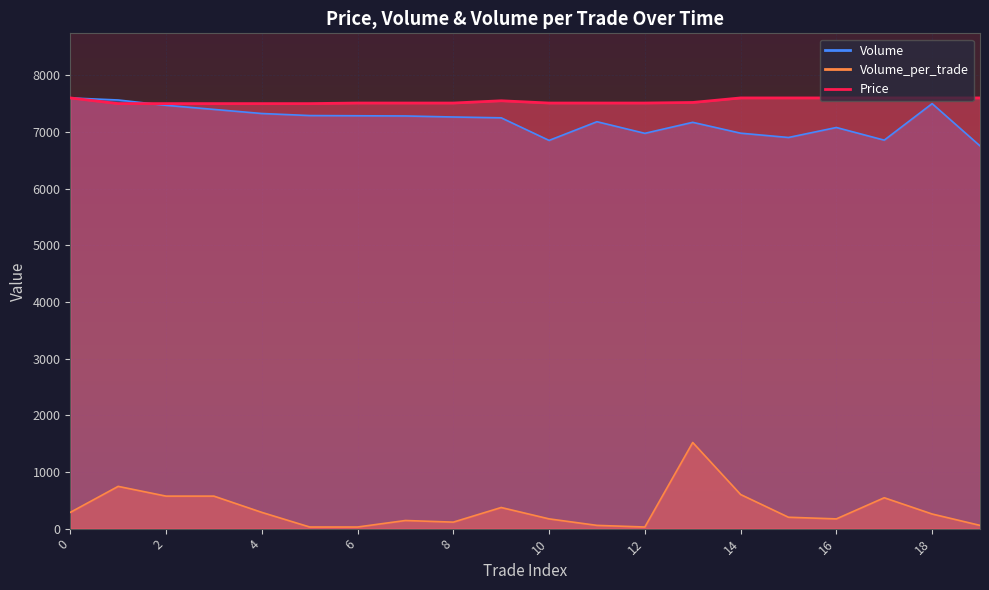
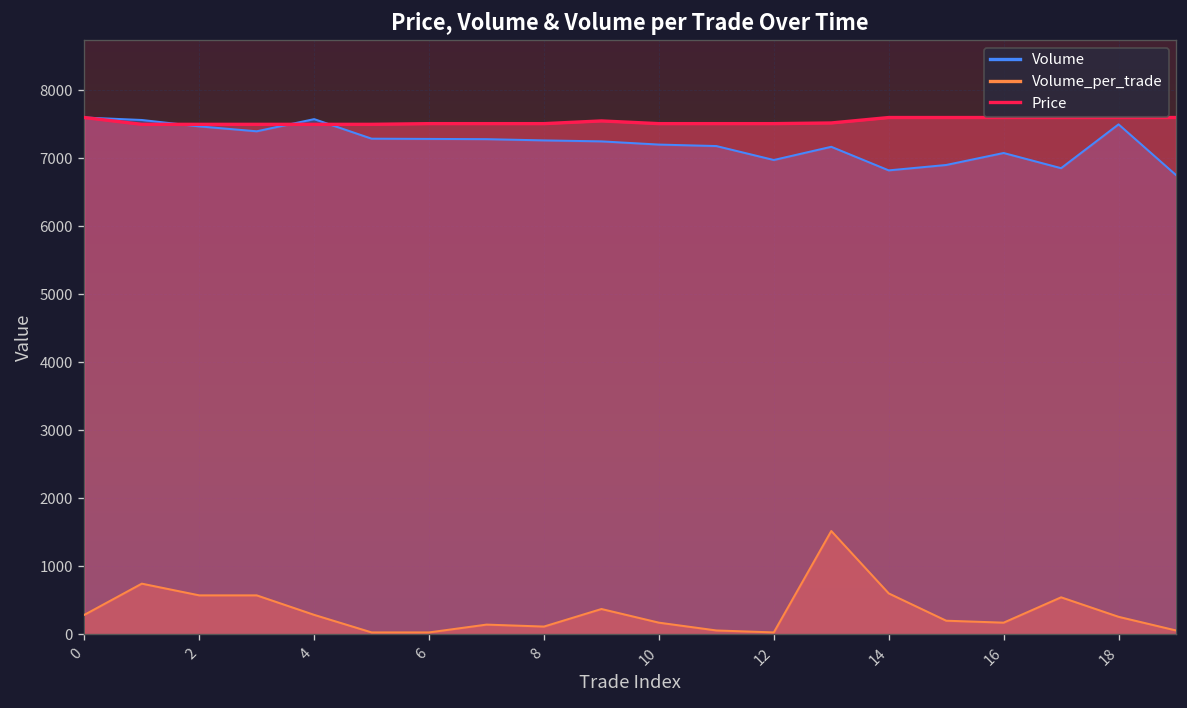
  {
    "Volume": {
-     "4": 7300,
+     "4": 7600,
      "6": 7300,
      "8": 7300,
-     "10": 6900,
+     "10": 7200,
      "12": 7000,
-     "14": 7000,
+     "14": 6800,
      "16": 7100,
      "18": 7500
    }
  }
